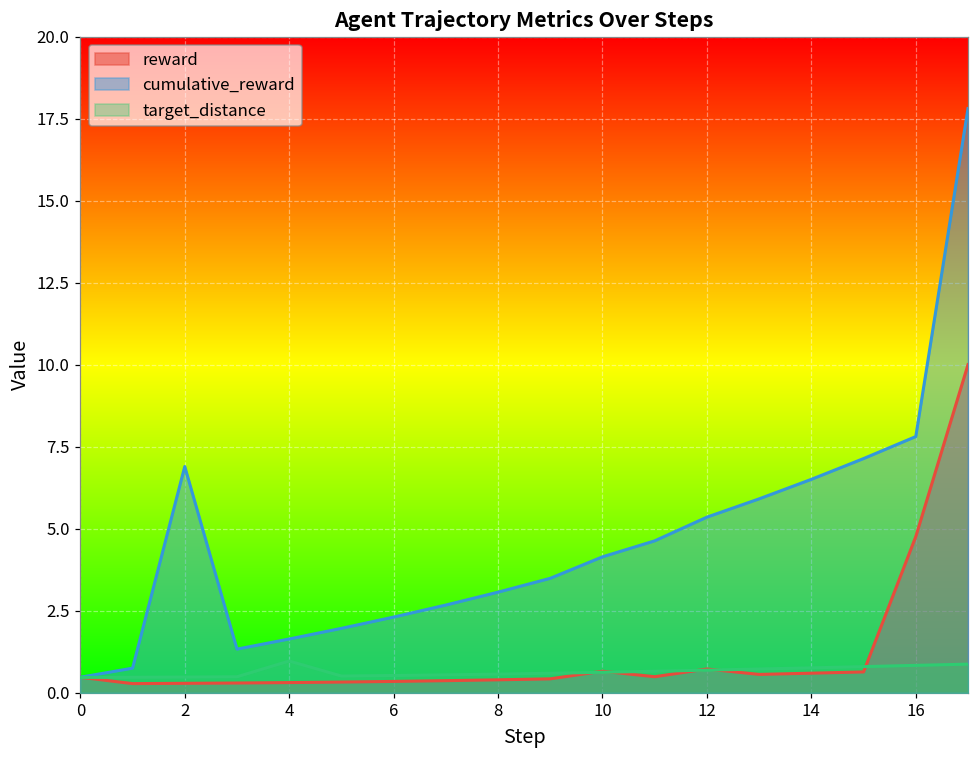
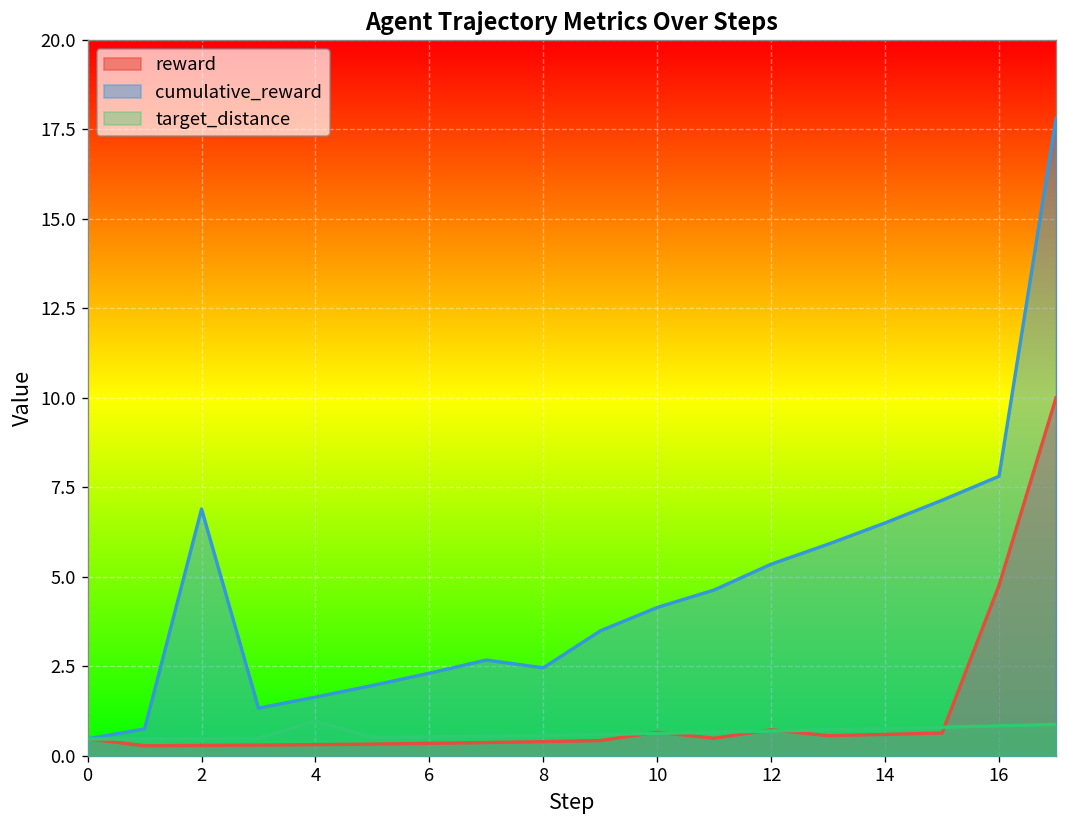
  {
    "reward": {
      "2": 0.3,
      "4": 0.3,
      "6": 0.3,
      "8": 0.4,
      "14": 0.6,
      "16": 4.8
    },
    "cumulative_reward": {
      "2": 6.9,
      "4": 1.6,
      "6": 2.3,
-     "8": 3.1,
+     "8": 2.5,
      "10": 4.1,
      "12": 5.4,
      "14": 6.5,
      "16": 7.8
    },
    "target_distance": {
      "2": 0.5,
      "4": 1.0,
      "6": 0.5,
      "8": 0.6,
      "14": 0.8,
      "16": 0.8
    }
  }
